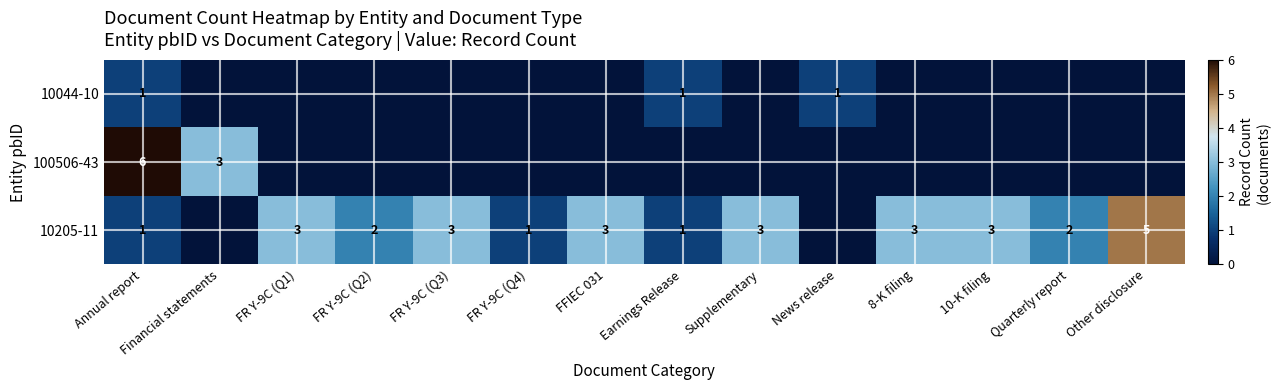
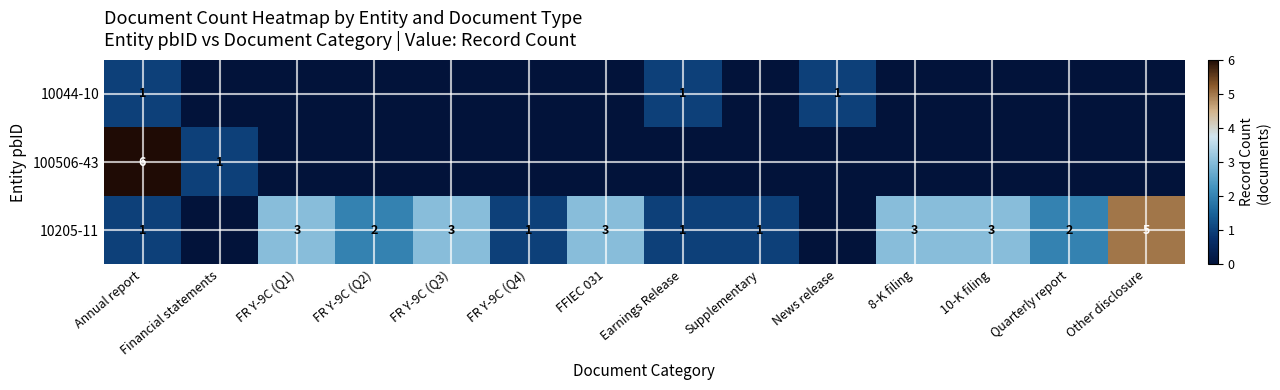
  {
    "10044-10": {
      "Annual report": 1,
      "Earnings Release": 1,
      "News release": 1
    },
    "100506-43": {
      "Annual report": 6,
-     "Financial statements": 3
+     "Financial statements": 1
    },
    "10205-11": {
      "Annual report": 1,
      "FR Y-9C (Q1)": 3,
      "FR Y-9C (Q2)": 2,
      "FR Y-9C (Q3)": 3,
      "FR Y-9C (Q4)": 1,
      "FFIEC 031": 3,
      "Earnings Release": 1,
-     "Supplementary": 3,
+     "Supplementary": 1,
      "8-K filing": 3,
      "10-K filing": 3,
      "Quarterly report": 2,
      "Other disclosure": 5
    }
  }
